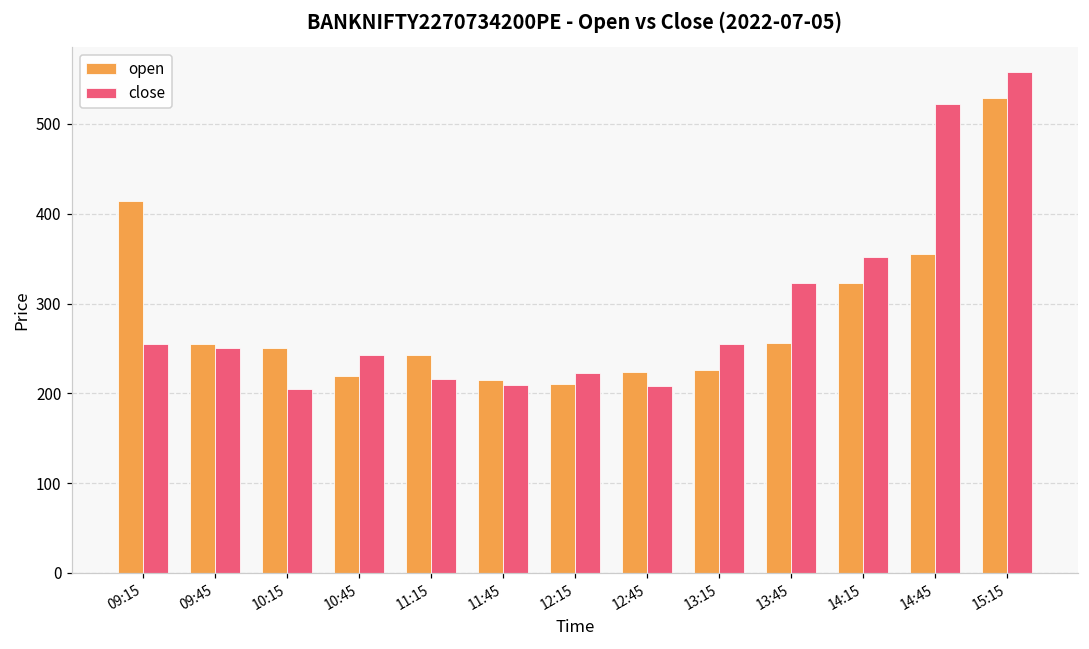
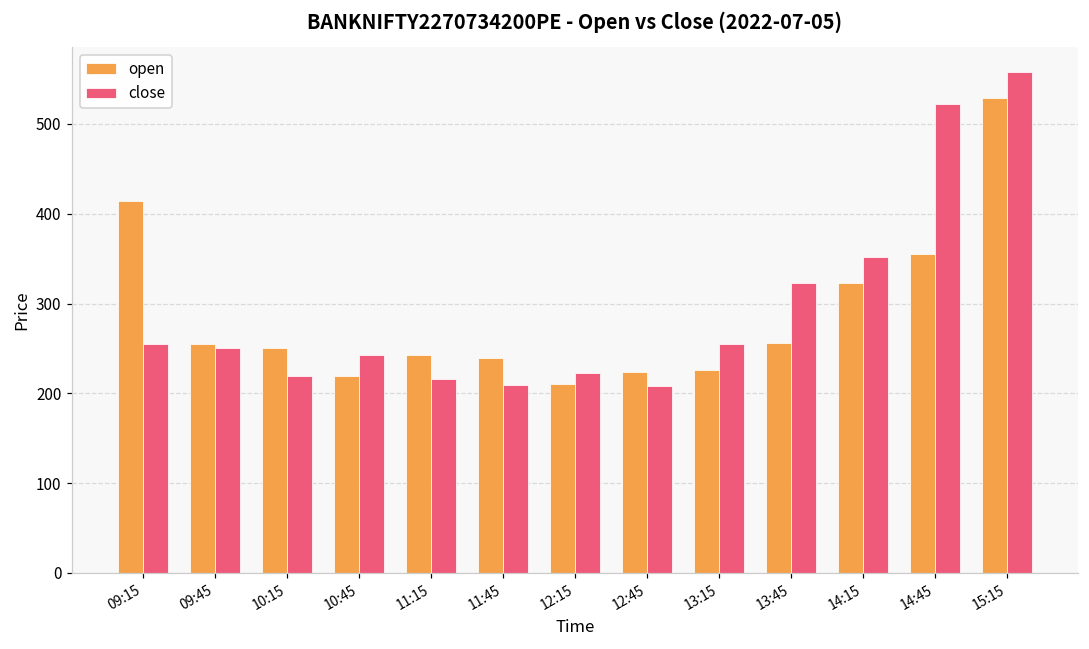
  {
    "open": {
      "09:15": 410,
      "09:45": 250,
      "10:15": 250,
      "10:45": 220,
      "11:15": 240,
-     "11:45": 220,
+     "11:45": 240,
      "12:15": 210,
      "12:45": 220,
      "13:15": 230,
      "13:45": 260,
      "14:15": 320,
      "14:45": 360,
      "15:15": 530
    },
    "close": {
      "09:15": 260,
      "09:45": 250,
-     "10:15": 210,
+     "10:15": 220,
      "10:45": 240,
      "11:15": 220,
      "11:45": 210,
      "12:15": 220,
      "12:45": 210,
      "13:15": 250,
      "13:45": 320,
      "14:15": 350,
      "14:45": 520,
      "15:15": 560
    }
  }
